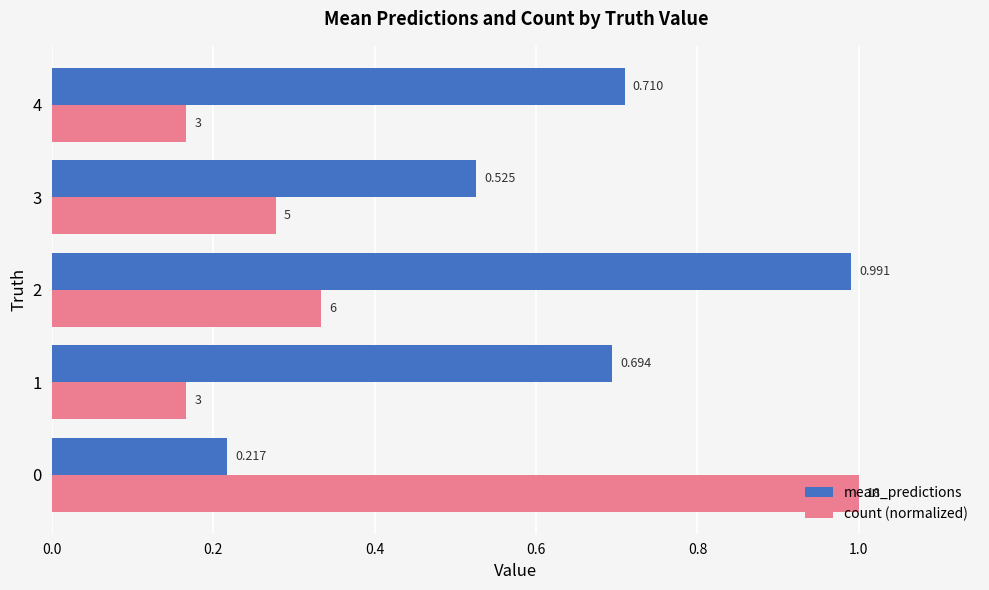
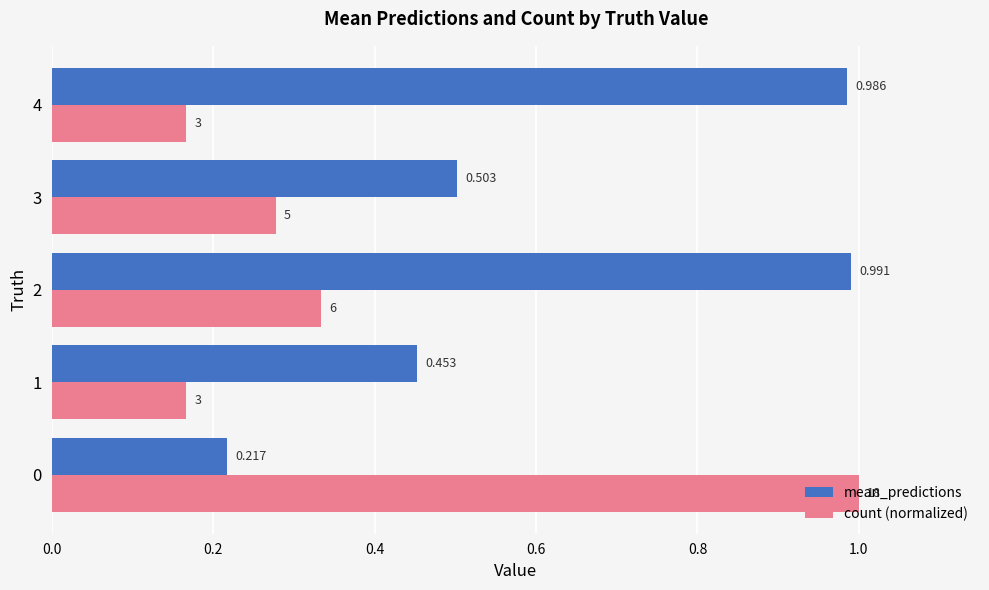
  {
    "mean_predictions": {
-     "4": 0.710,
-     "3": 0.525,
+     "4": 0.986,
+     "3": 0.503,
      "2": 0.991,
-     "1": 0.694,
+     "1": 0.453,
      "0": 0.217
    }
  }
